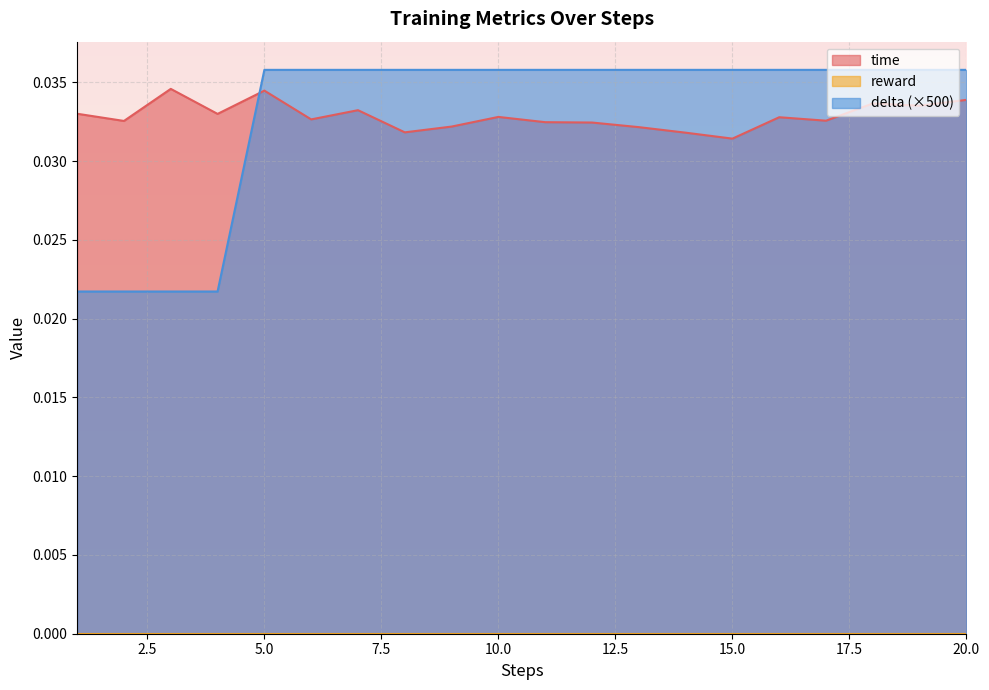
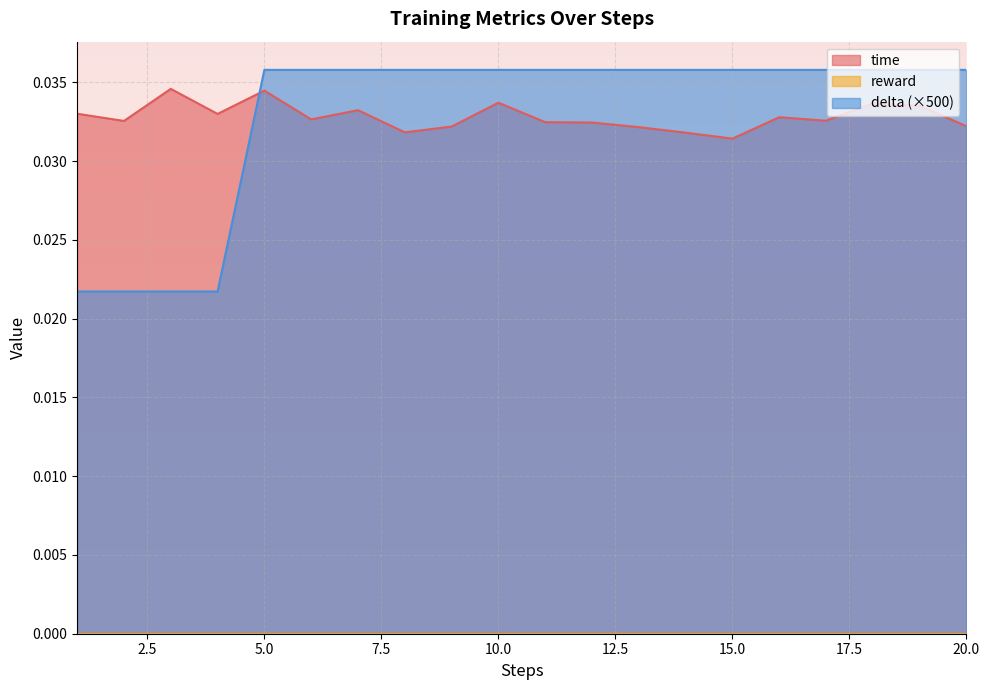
  {
    "time": {
      "5.0": 0.0345,
-     "10.0": 0.0328,
+     "10.0": 0.0337,
      "15.0": 0.0314,
-     "20.0": 0.0339
+     "20.0": 0.0322
    },
    "reward": {
      "5.0": 0.0000,
      "10.0": 0.0000,
      "15.0": 0.0000,
      "20.0": 0.0000
    },
    "delta (×500)": {
      "5.0": 0.0358,
      "10.0": 0.0358,
      "15.0": 0.0358,
      "20.0": 0.0358
    }
  }
